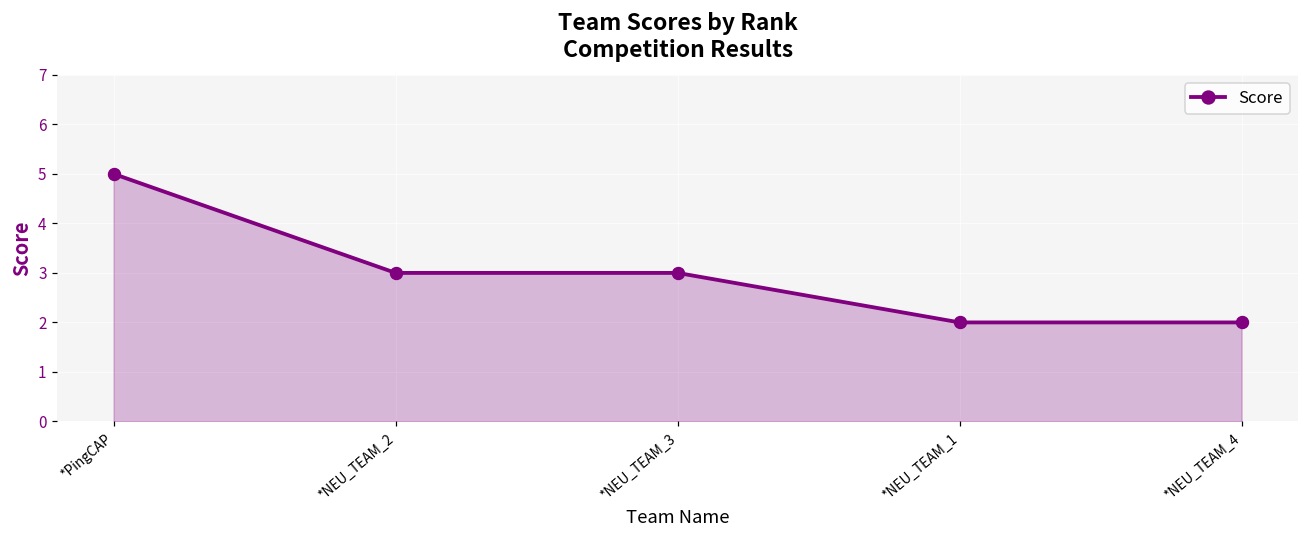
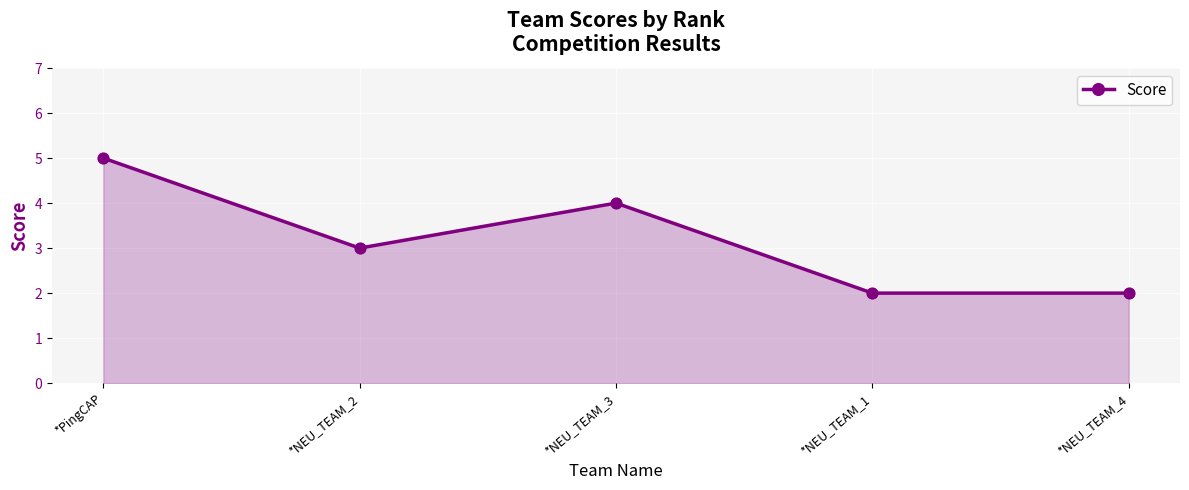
  {
    "*PingCAP": 5,
    "*NEU_TEAM_2": 3,
-   "*NEU_TEAM_3": 3,
+   "*NEU_TEAM_3": 4,
    "*NEU_TEAM_1": 2,
    "*NEU_TEAM_4": 2
  }
